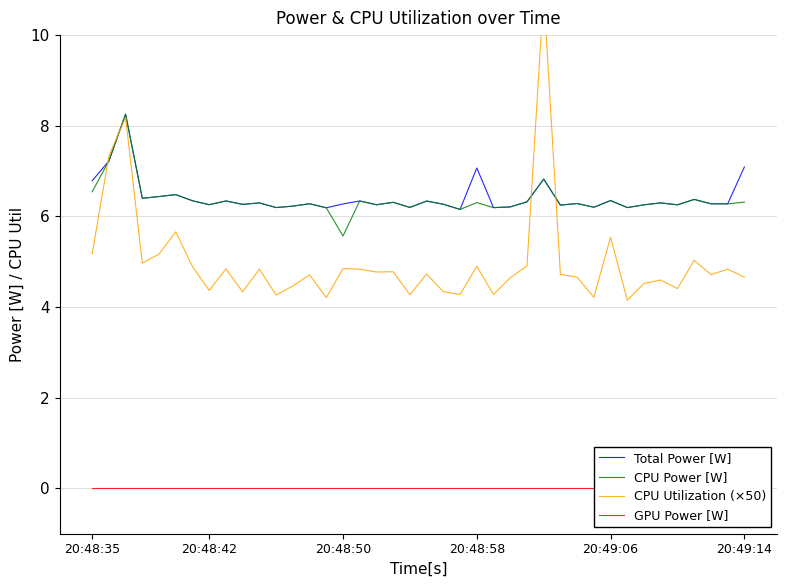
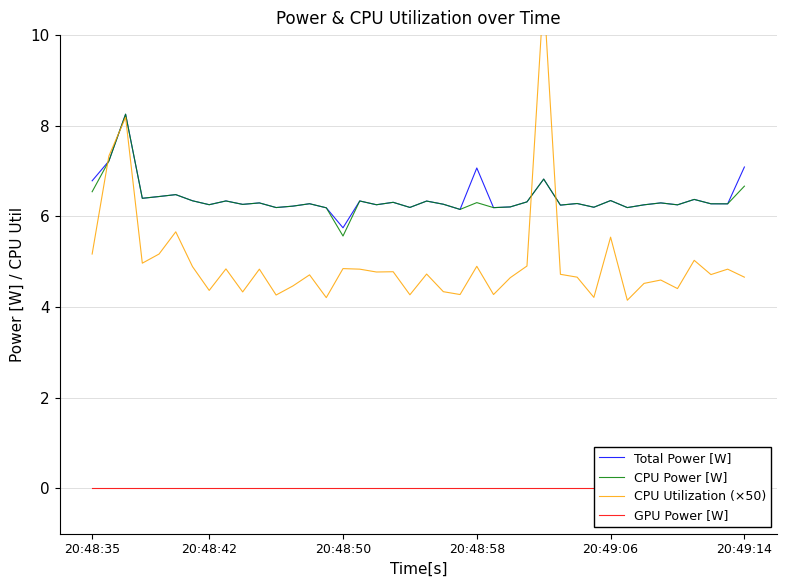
  {
    "Total Power [W]": {
      "20:48:35": 6.8,
-     "20:48:50": 6.3,
+     "20:48:50": 5.7,
      "20:48:58": 7.1,
      "20:49:14": 7.1
    },
    "CPU Power [W]": {
      "20:48:35": 6.5,
      "20:48:50": 5.6,
      "20:48:58": 6.3,
-     "20:49:14": 6.3
+     "20:49:14": 6.7
    },
    "CPU Utilization (×50)": {
      "20:48:35": 5.2,
      "20:48:42": 4.4,
      "20:48:50": 4.8,
      "20:48:58": 4.9,
      "20:49:06": 5.5,
      "20:49:14": 4.7
    },
    "GPU Power [W]": {
      "20:48:35": 0.0,
      "20:48:42": 0.0,
      "20:48:50": 0.0,
      "20:48:58": 0.0
    }
  }
